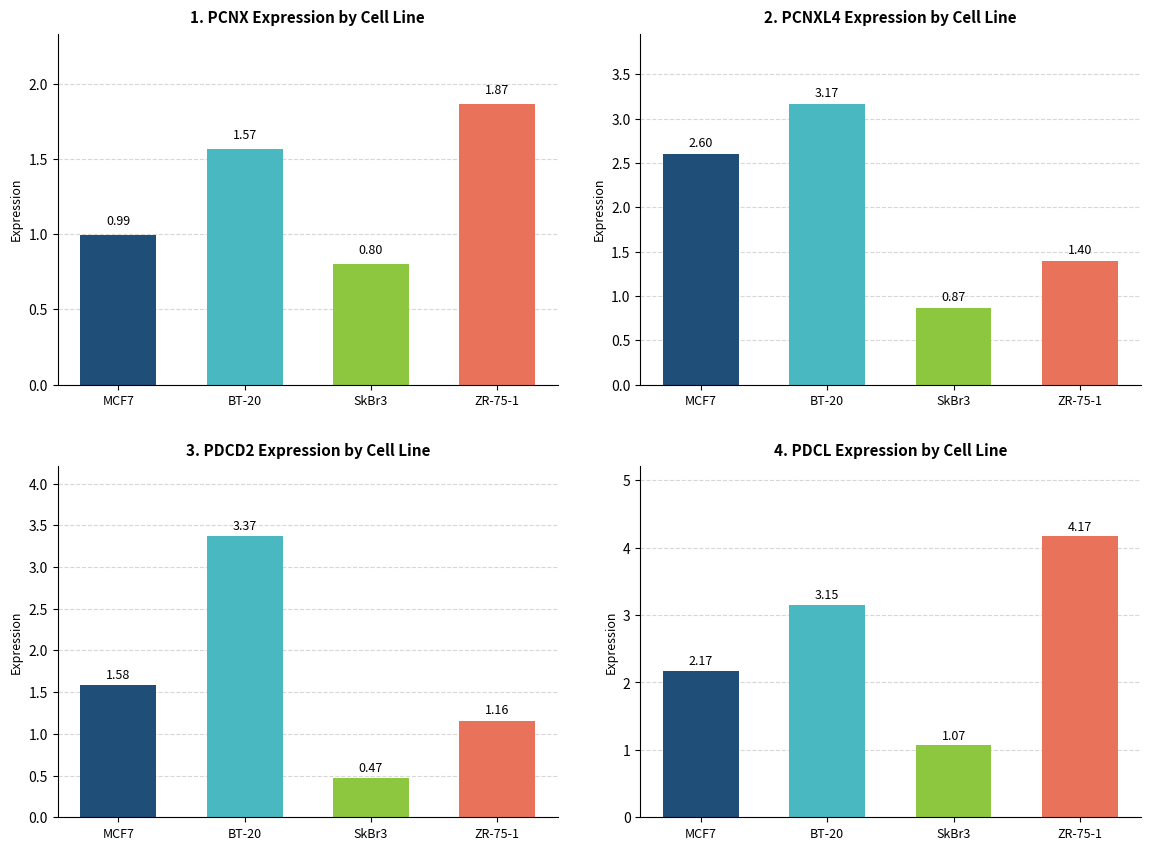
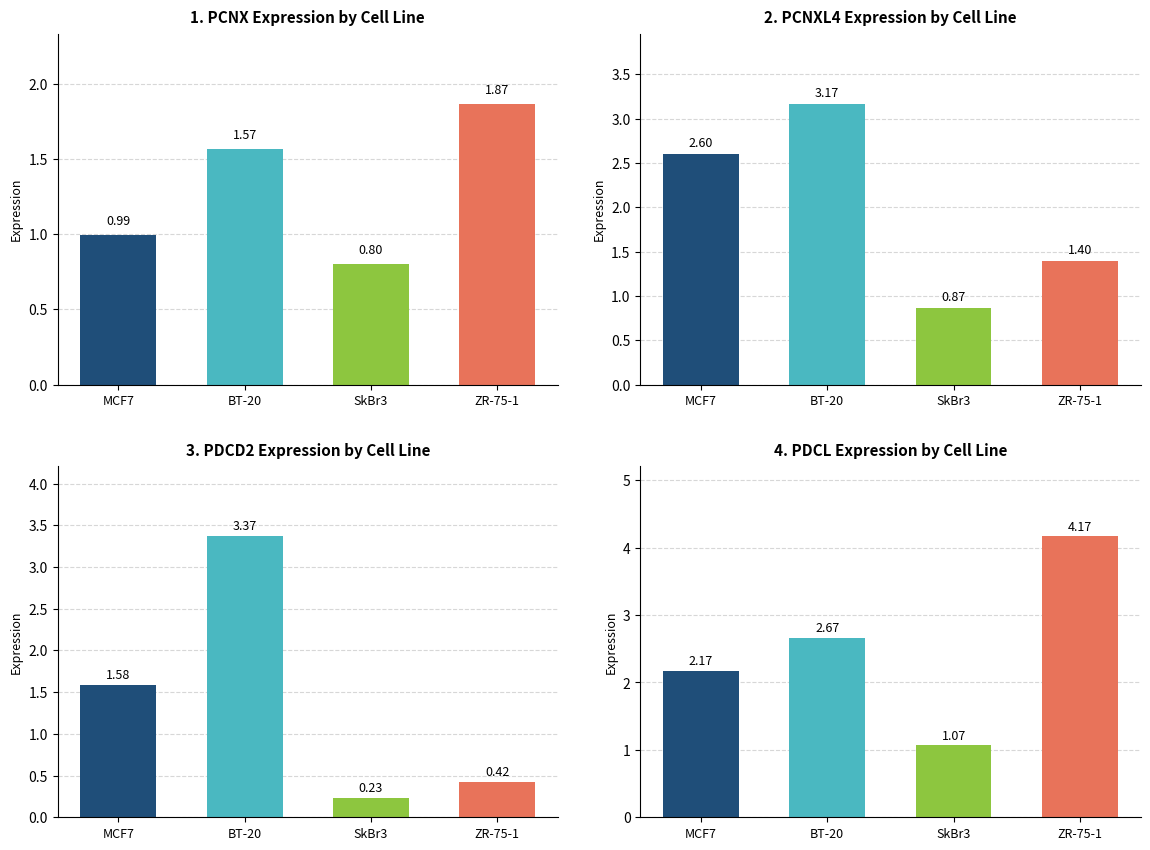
  {
    "1. PCNX Expression by Cell Line": {
      "MCF7": 0.99,
      "BT-20": 1.57,
      "SkBr3": 0.80,
      "ZR-75-1": 1.87
    },
    "2. PCNXL4 Expression by Cell Line": {
      "MCF7": 2.60,
      "BT-20": 3.17,
      "SkBr3": 0.87,
      "ZR-75-1": 1.40
    },
    "3. PDCD2 Expression by Cell Line": {
      "MCF7": 1.58,
      "BT-20": 3.37,
-     "SkBr3": 0.47,
-     "ZR-75-1": 1.16
+     "SkBr3": 0.23,
+     "ZR-75-1": 0.42
    },
    "4. PDCL Expression by Cell Line": {
      "MCF7": 2.17,
-     "BT-20": 3.15,
+     "BT-20": 2.67,
      "SkBr3": 1.07,
      "ZR-75-1": 4.17
    }
  }
